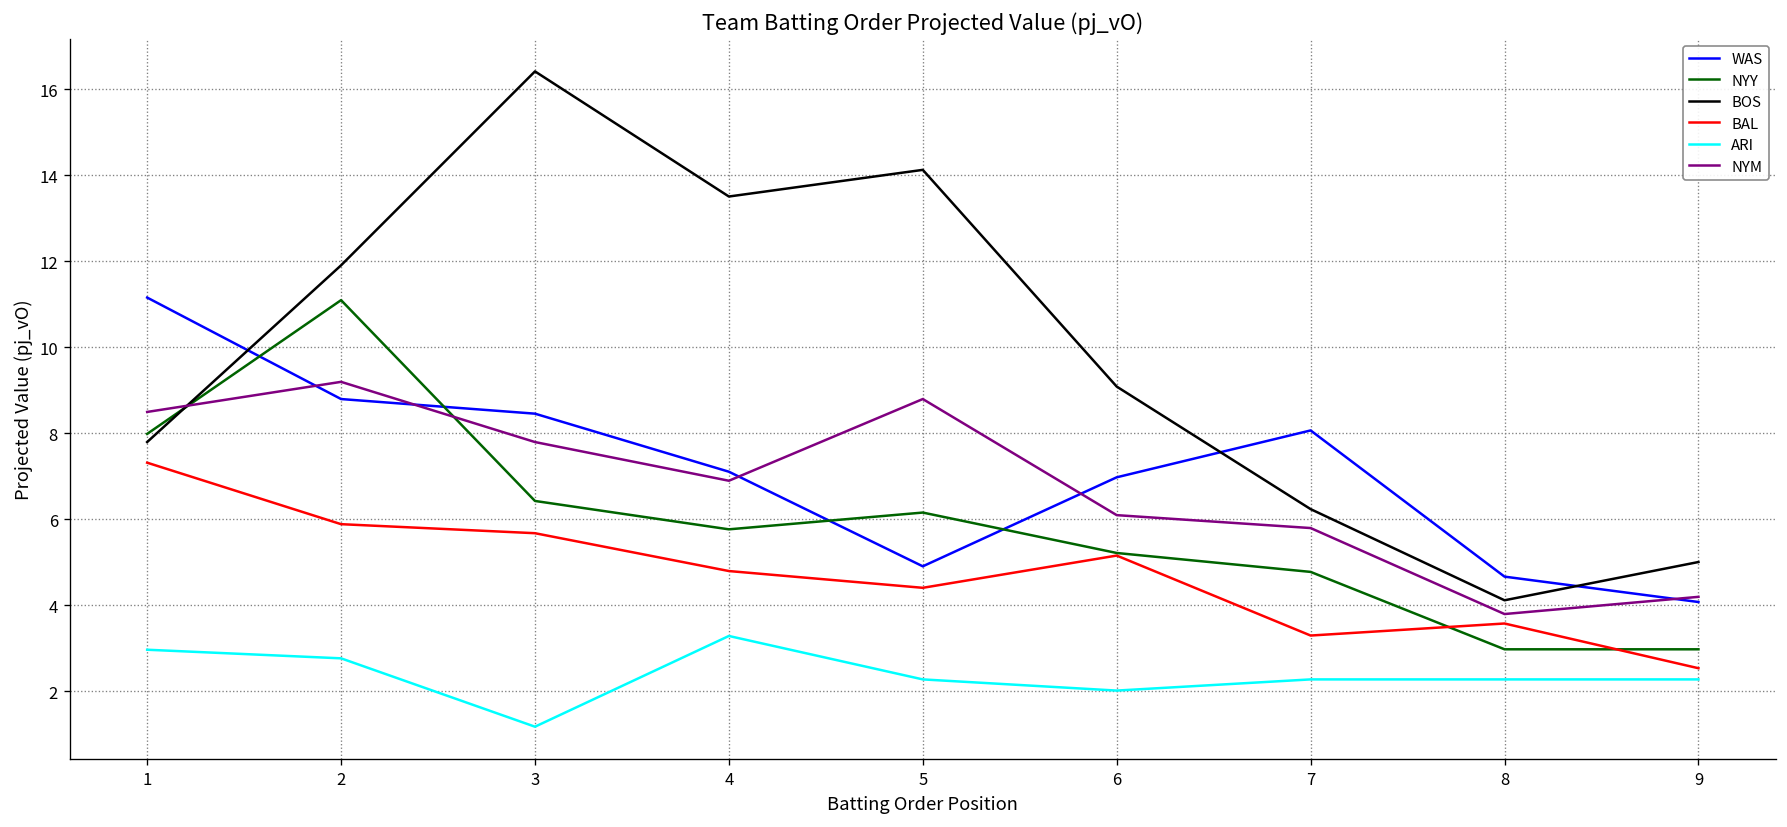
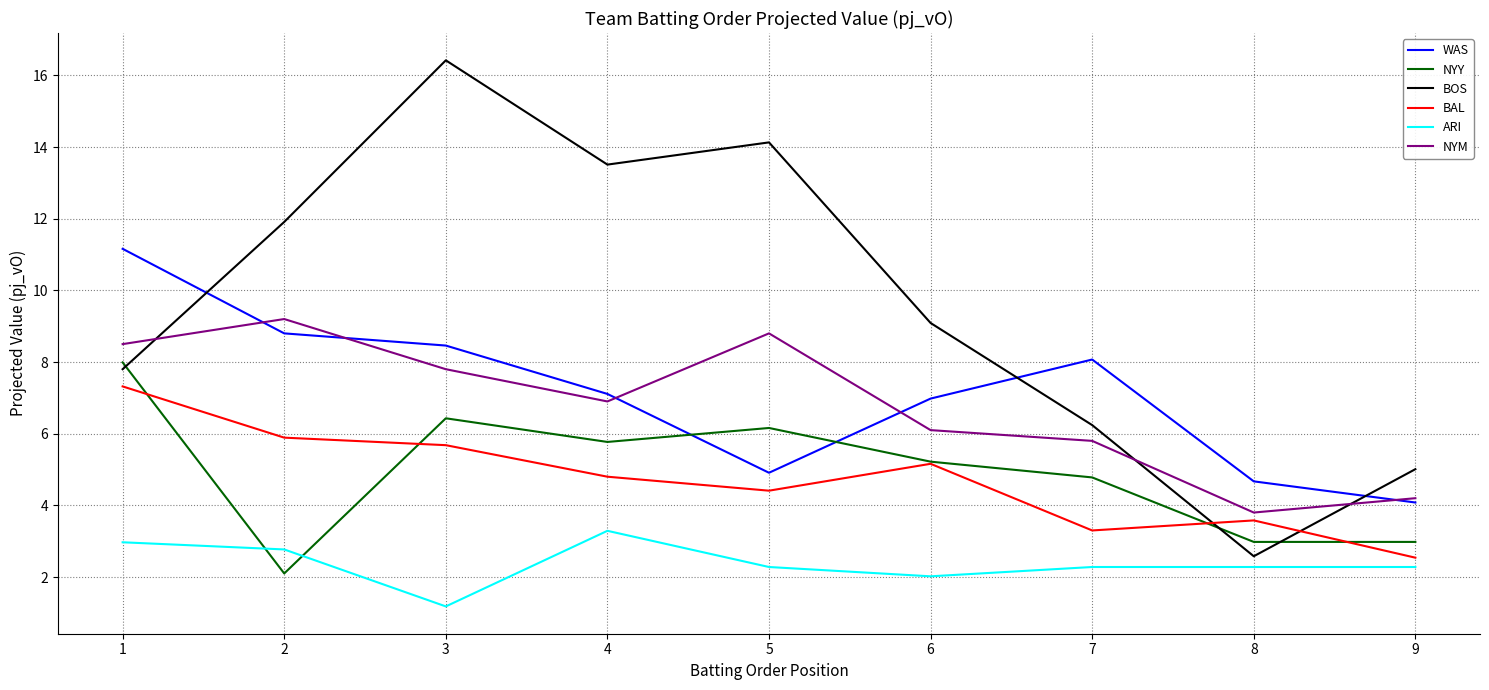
  {
    "WAS": {
      "1": 11.2,
      "2": 8.8,
      "3": 8.5,
      "4": 7.1,
      "5": 4.9,
      "6": 7.0,
      "7": 8.1,
      "8": 4.7,
      "9": 4.1
    },
    "NYY": {
      "1": 8.0,
-     "2": 11.1,
+     "2": 2.1,
      "3": 6.4,
      "4": 5.8,
      "5": 6.2,
      "7": 4.8,
      "8": 3.0,
      "9": 3.0
    },
    "BOS": {
      "1": 7.8,
      "2": 11.9,
      "3": 16.4,
      "4": 13.5,
      "5": 14.1,
      "6": 9.1,
      "7": 6.2,
-     "8": 4.1,
+     "8": 2.6,
      "9": 5.0
    },
    "BAL": {
      "1": 7.3,
      "2": 5.9,
      "3": 5.7,
      "4": 4.8,
      "5": 4.4,
      "7": 3.3,
      "8": 3.6,
      "9": 2.5
    },
    "ARI": {
      "1": 3.0,
      "2": 2.8,
      "3": 1.2,
      "4": 3.3,
      "5": 2.3,
      "6": 2.0,
      "7": 2.3,
      "8": 2.3,
      "9": 2.3
    },
    "NYM": {
      "1": 8.5,
      "2": 9.2,
      "3": 7.8,
      "4": 6.9,
      "5": 8.8,
      "6": 6.1,
      "7": 5.8,
      "8": 3.8,
      "9": 4.2
    }
  }
